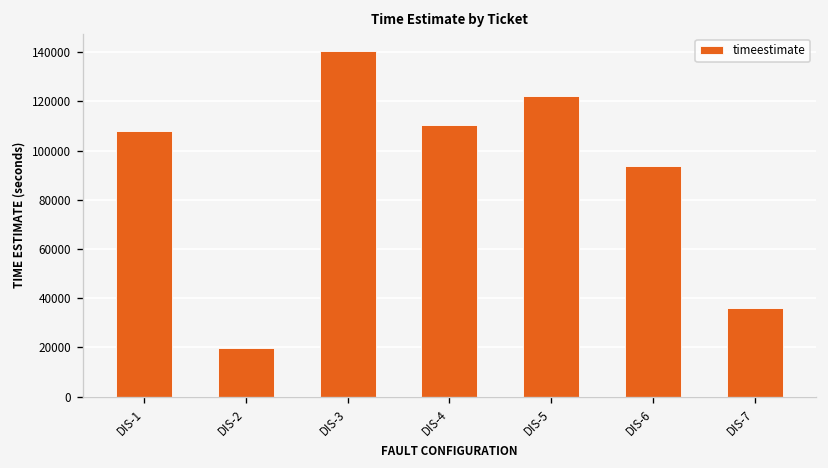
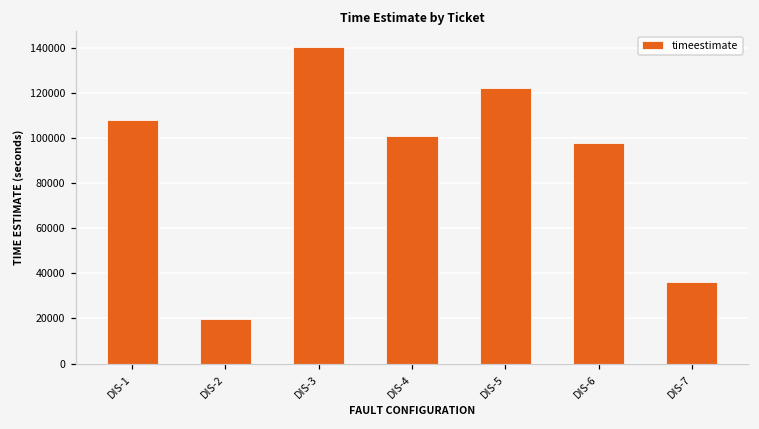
  {
    "DIS-1": 108000,
    "DIS-2": 20000,
    "DIS-3": 140000,
-   "DIS-4": 111000,
+   "DIS-4": 101000,
    "DIS-5": 122000,
-   "DIS-6": 94000,
+   "DIS-6": 98000,
    "DIS-7": 36000
  }
